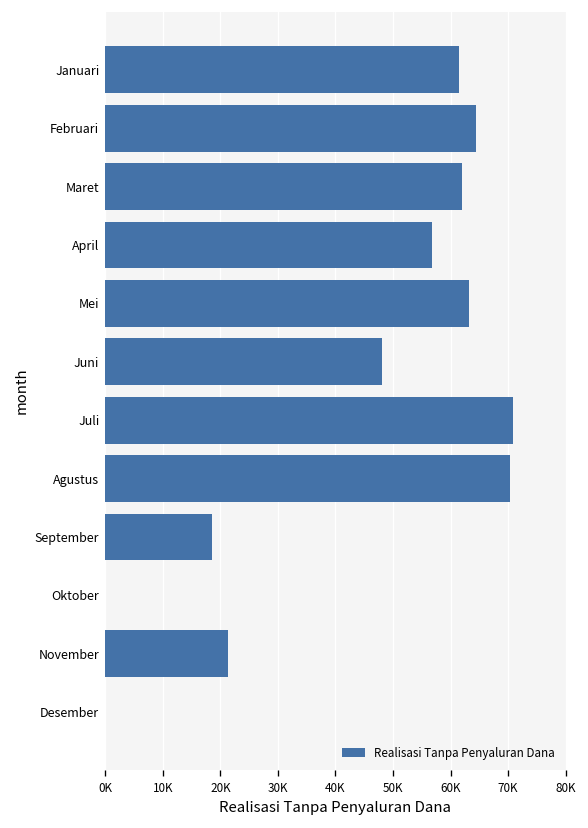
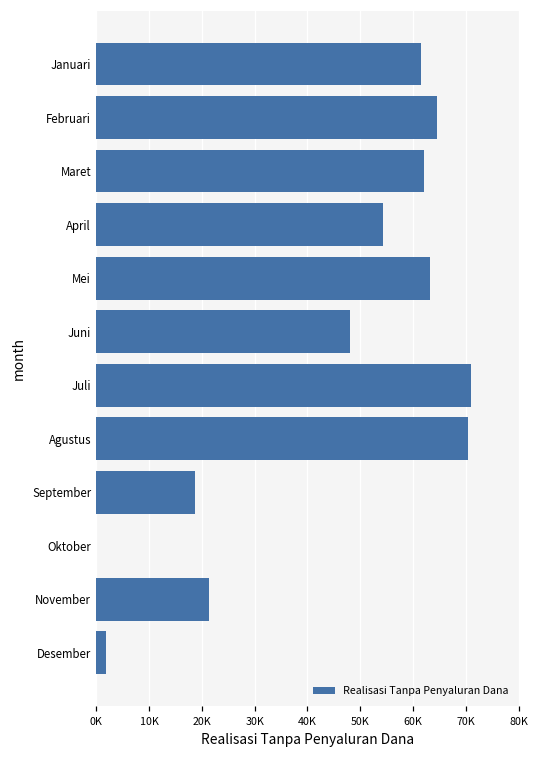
  {
    "Januari": 61000,
    "Februari": 64000,
    "Maret": 62000,
-   "April": 57000,
+   "April": 54000,
    "Mei": 63000,
    "Juni": 48000,
    "Juli": 71000,
    "Agustus": 70000,
    "September": 19000,
    "Oktober": 0,
    "November": 21000,
-   "Desember": 0
+   "Desember": 2000
  }
